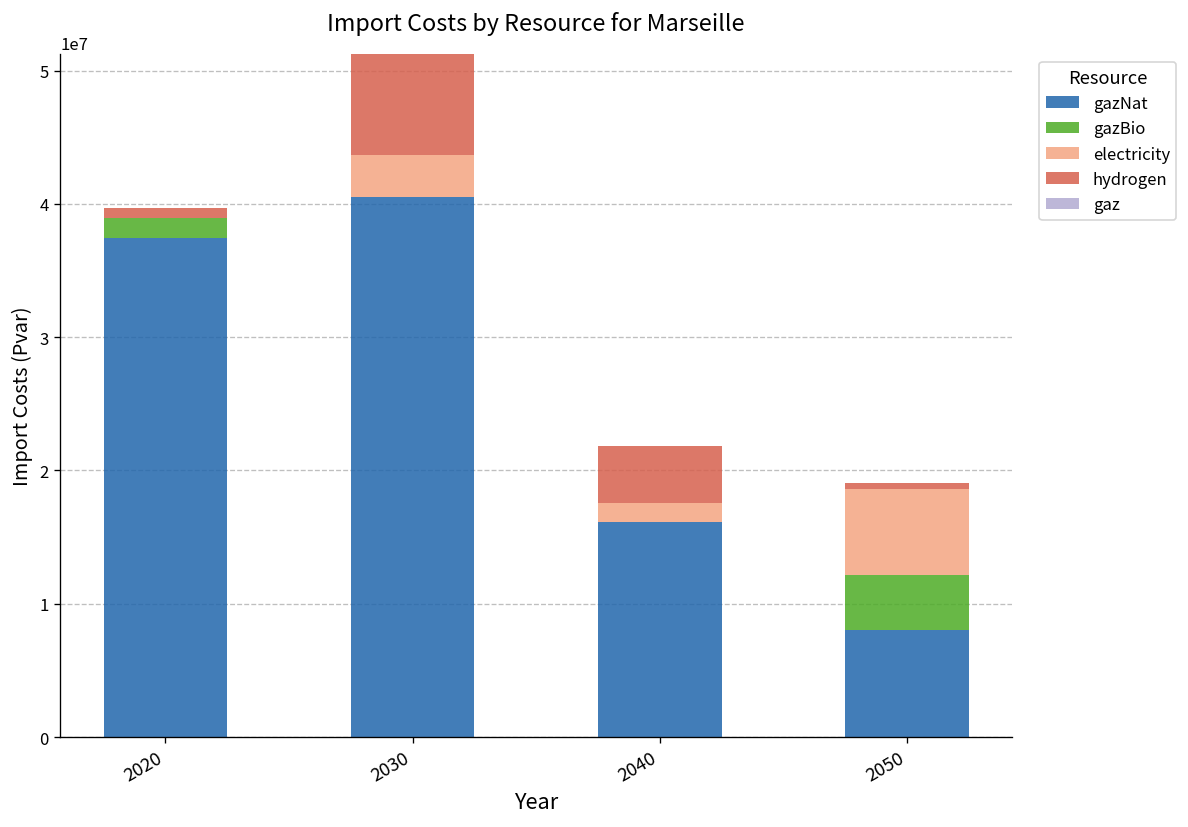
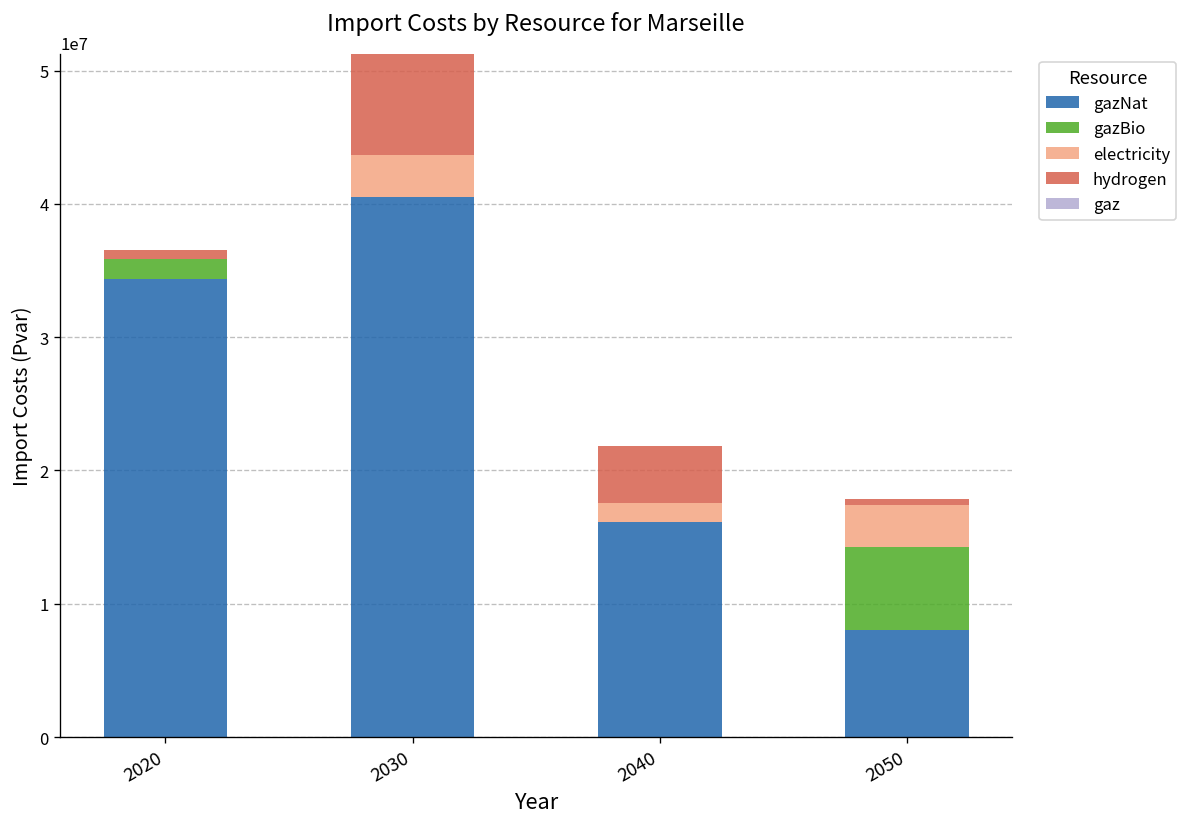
  {
    "gazNat": {
-     "2020": 37400000,
+     "2020": 34300000,
      "2030": 40500000,
      "2040": 16100000,
      "2050": 8100000
    },
    "gazBio": {
      "2020": 1500000,
      "2030": 0,
      "2040": 0,
-     "2050": 4100000
+     "2050": 6200000
    },
    "electricity": {
      "2020": 0,
      "2030": 3100000,
      "2040": 1400000,
-     "2050": 6400000
+     "2050": 3200000
    }
  }
